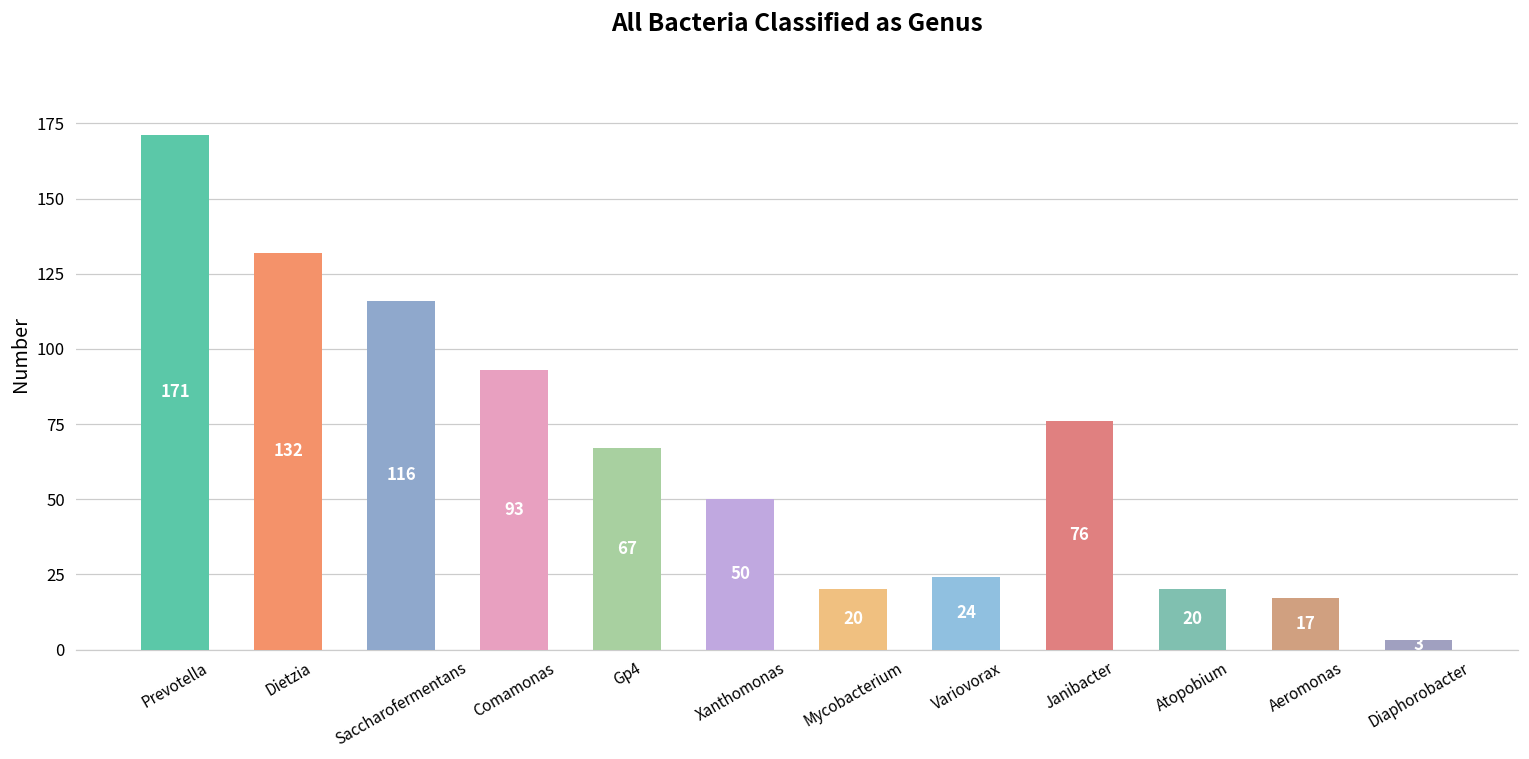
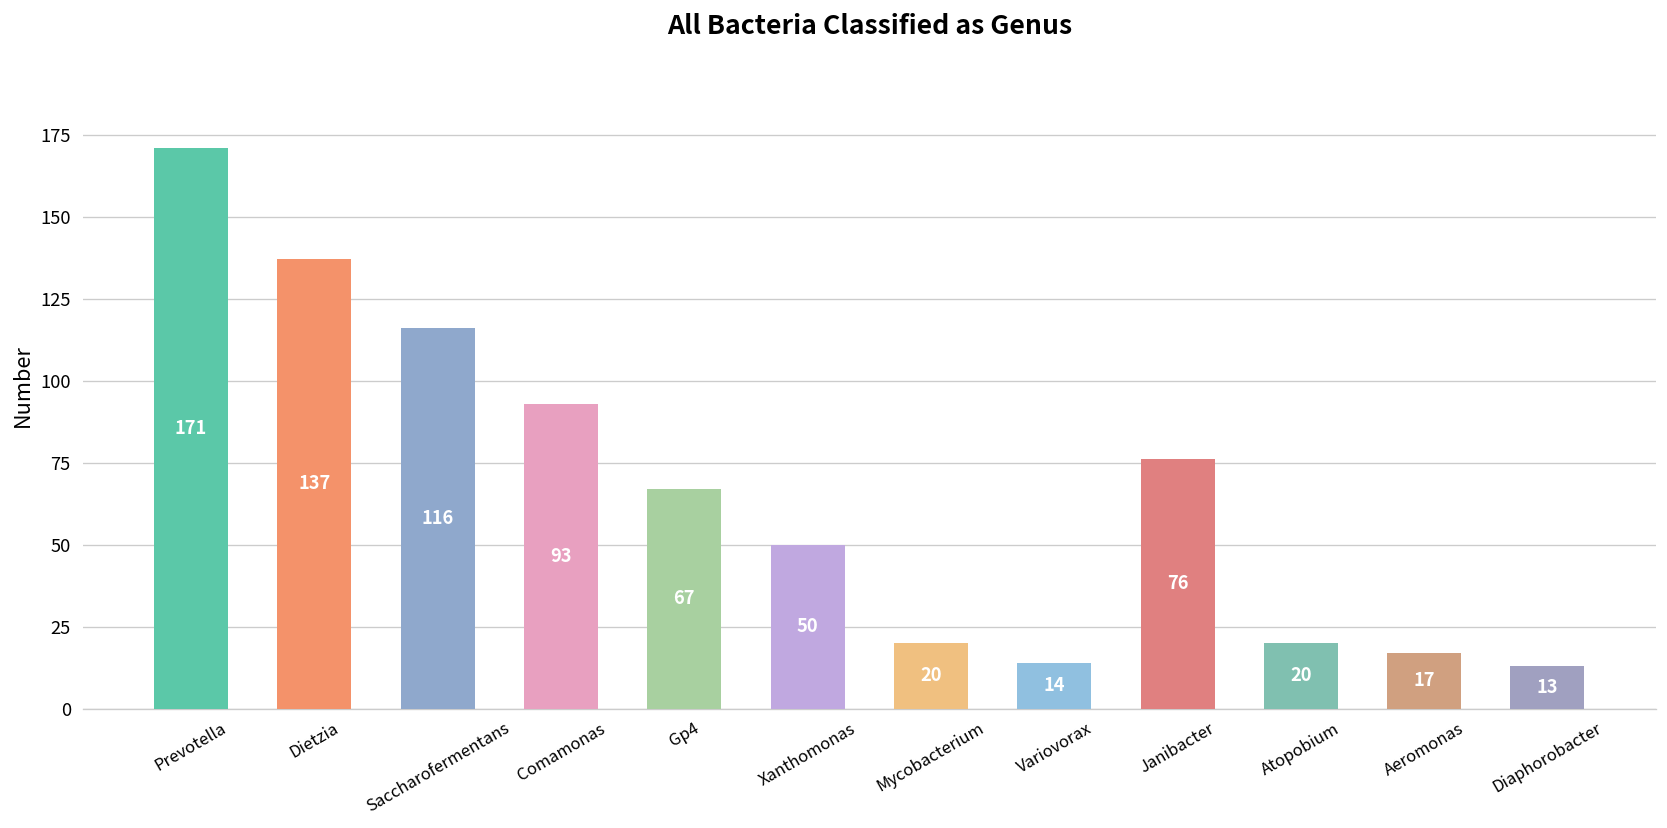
  {
    "Prevotella": 171,
-   "Dietzia": 132,
+   "Dietzia": 137,
    "Saccharofermentans": 116,
    "Comamonas": 93,
    "Gp4": 67,
    "Xanthomonas": 50,
    "Mycobacterium": 20,
-   "Variovorax": 24,
+   "Variovorax": 14,
    "Janibacter": 76,
    "Atopobium": 20,
    "Aeromonas": 17,
-   "Diaphorobacter": 3
+   "Diaphorobacter": 13
  }
